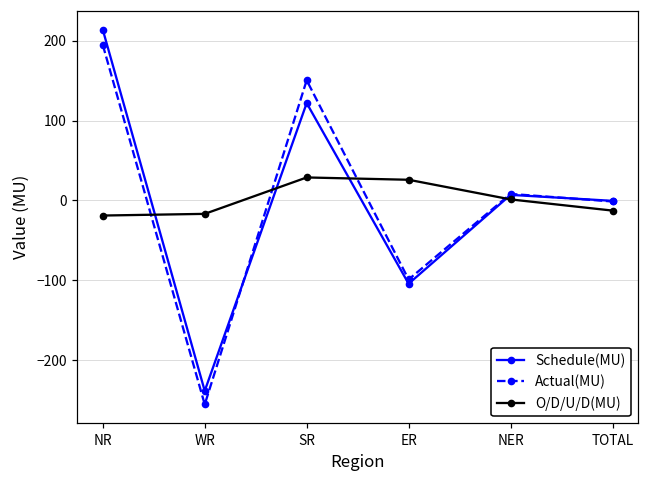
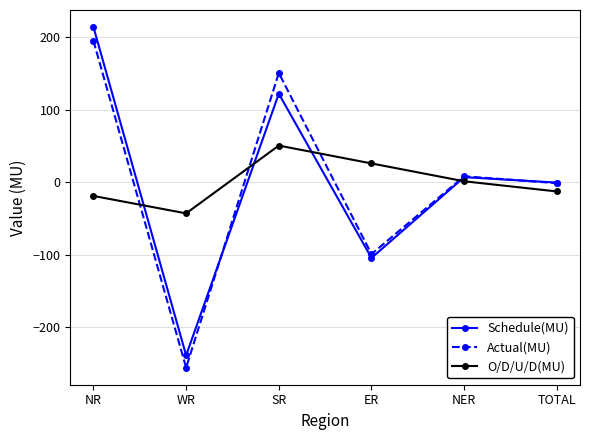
  {
    "O/D/U/D(MU)": {
      "NR": -20,
-     "WR": -20,
-     "SR": 30,
+     "WR": -40,
+     "SR": 50,
      "ER": 30,
      "NER": 0,
      "TOTAL": -10
    }
  }
